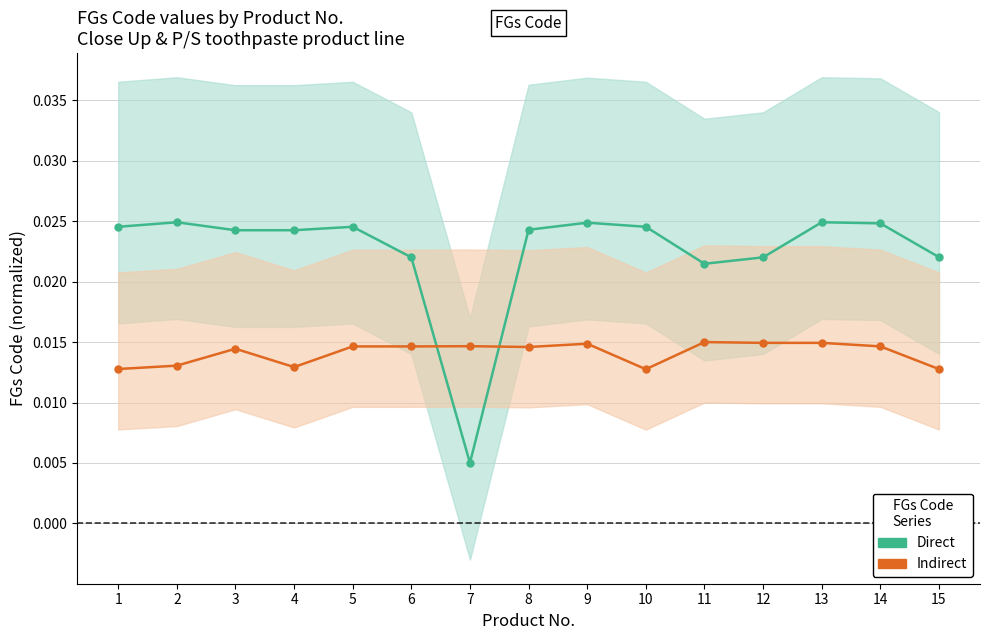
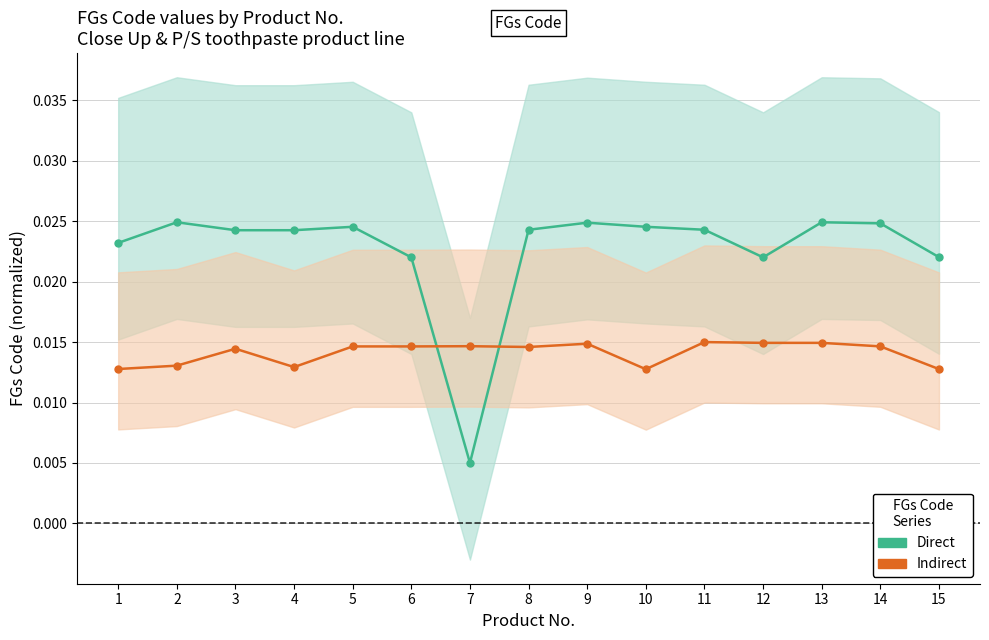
  {
    "Direct": {
-     "1": 0.0245,
+     "1": 0.0232,
      "2": 0.0249,
      "3": 0.0243,
      "4": 0.0243,
      "5": 0.0245,
      "6": 0.0220,
      "7": 0.0050,
      "8": 0.0243,
      "9": 0.0249,
      "10": 0.0245,
-     "11": 0.0215,
+     "11": 0.0243,
      "12": 0.0220,
      "13": 0.0249,
      "14": 0.0248,
      "15": 0.0220
    },
    "Indirect": {
      "1": 0.0128,
      "2": 0.0131,
      "3": 0.0144,
      "4": 0.0129,
      "5": 0.0146,
      "6": 0.0146,
      "7": 0.0147,
      "8": 0.0146,
      "9": 0.0149,
      "10": 0.0128,
      "11": 0.0150,
      "12": 0.0149,
      "13": 0.0149,
      "14": 0.0146,
      "15": 0.0128
    }
  }
